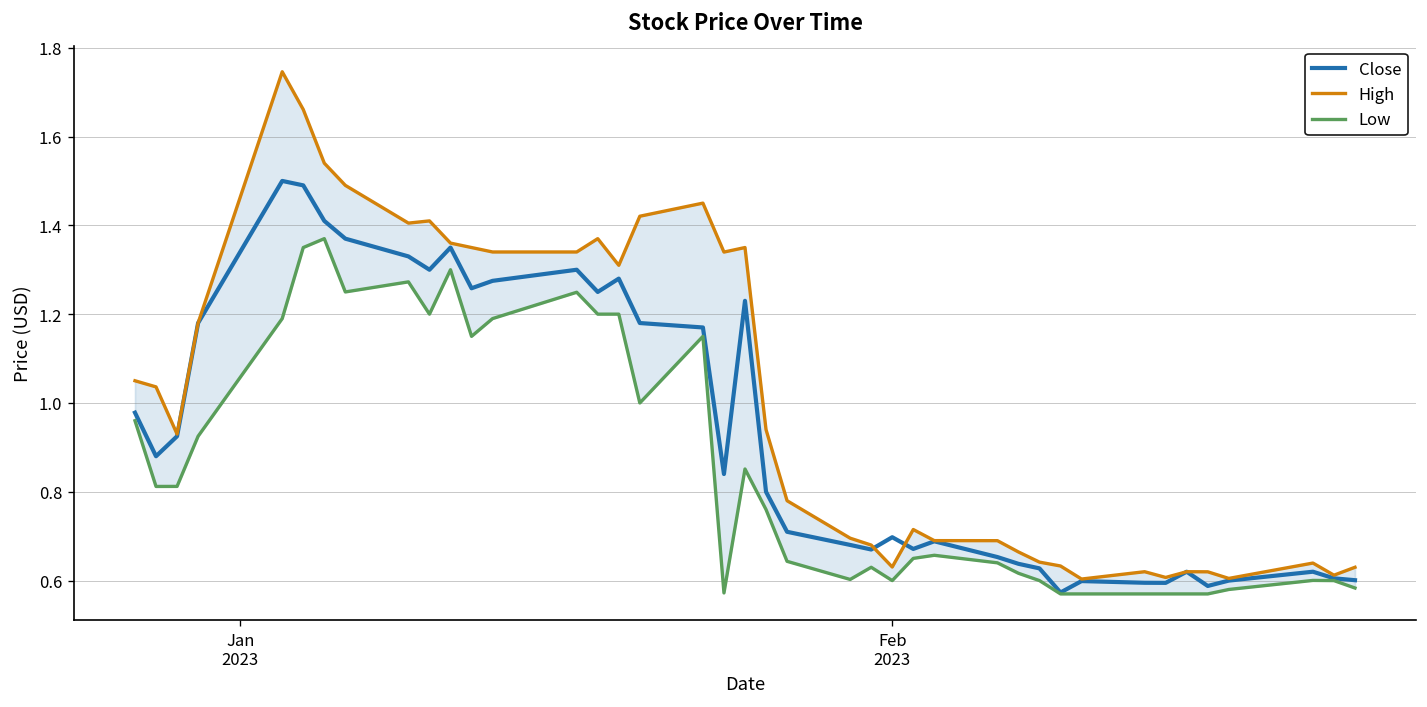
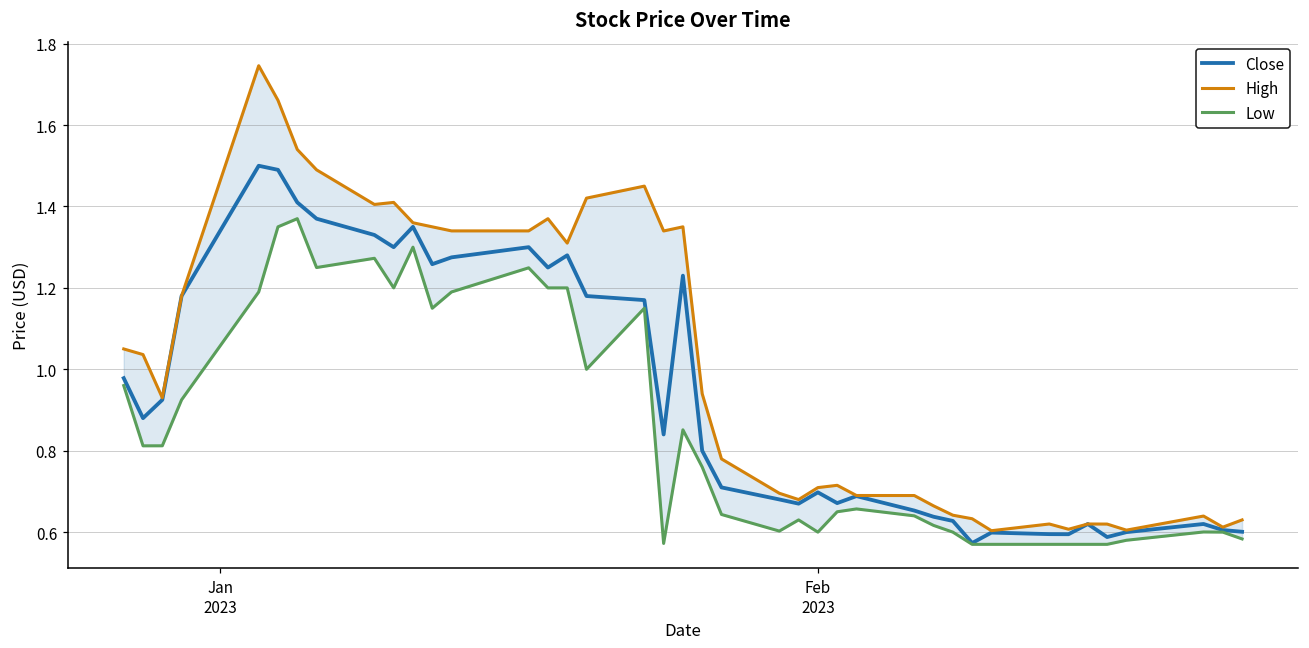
  {
    "Close": {
      "Feb 2023": 0.70
    },
    "High": {
-     "Feb 2023": 0.63
+     "Feb 2023": 0.71
    },
    "Low": {
      "Feb 2023": 0.60
    }
  }
